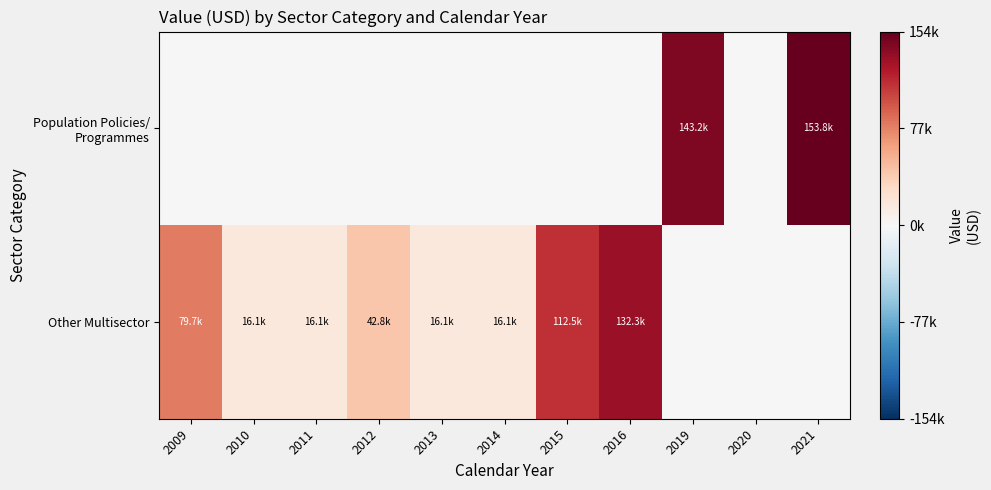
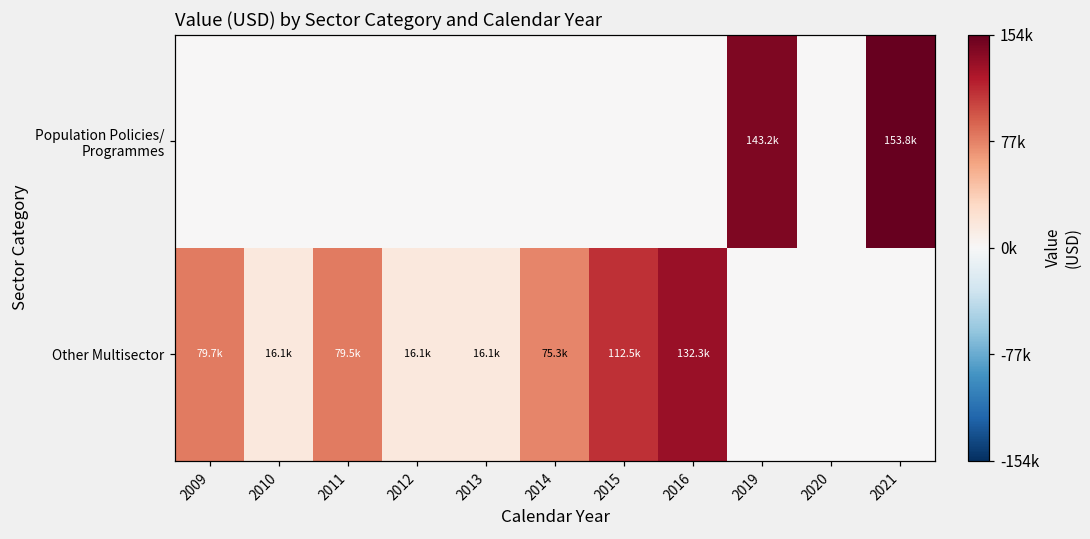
  {
    "Population Policies/ Programmes": {
      "2019": "143.2k",
      "2021": "153.8k"
    },
    "Other Multisector": {
      "2009": "79.7k",
      "2010": "16.1k",
-     "2011": "16.1k",
-     "2012": "42.8k",
+     "2011": "79.5k",
+     "2012": "16.1k",
      "2013": "16.1k",
-     "2014": "16.1k",
+     "2014": "75.3k",
      "2015": "112.5k",
      "2016": "132.3k"
    }
  }
